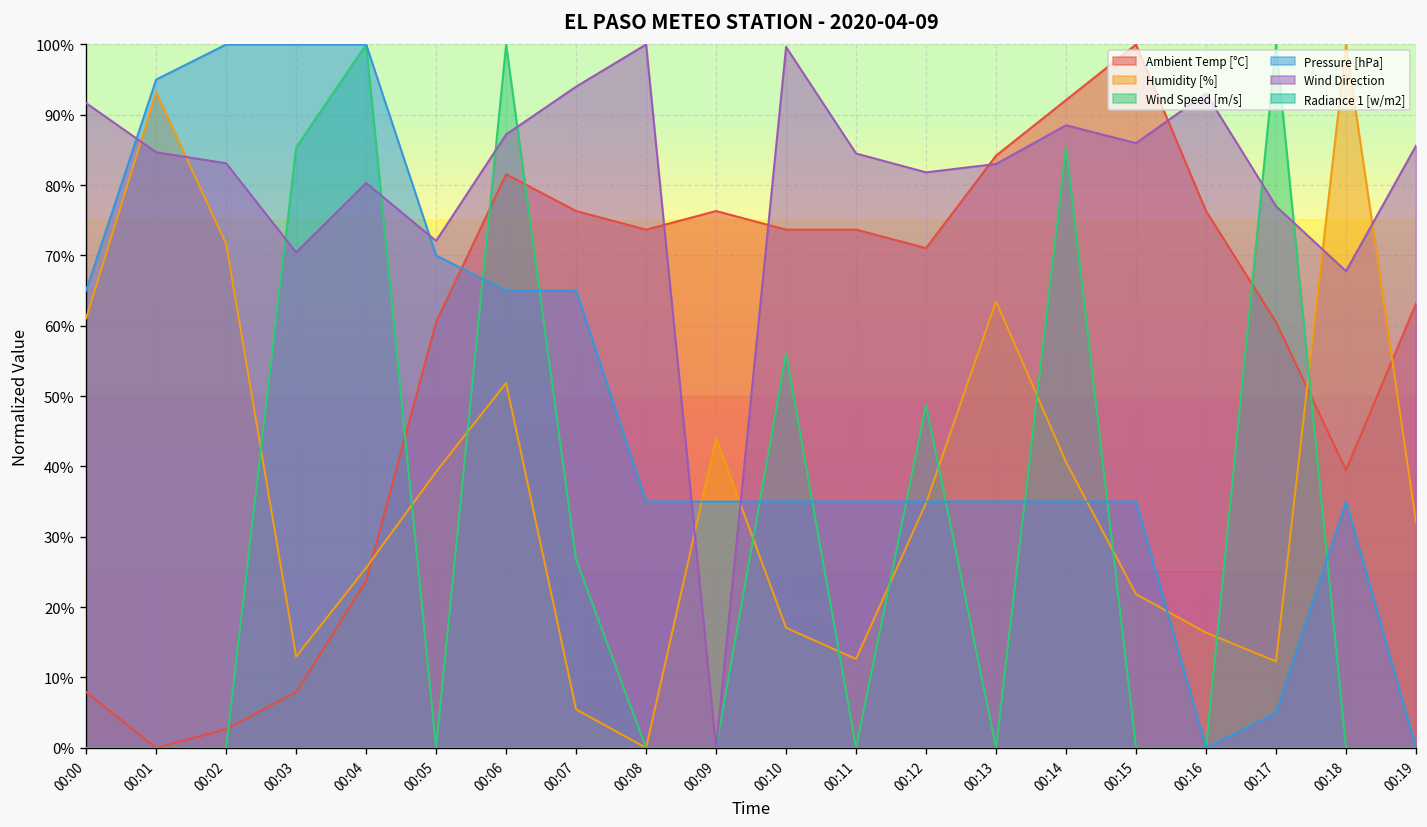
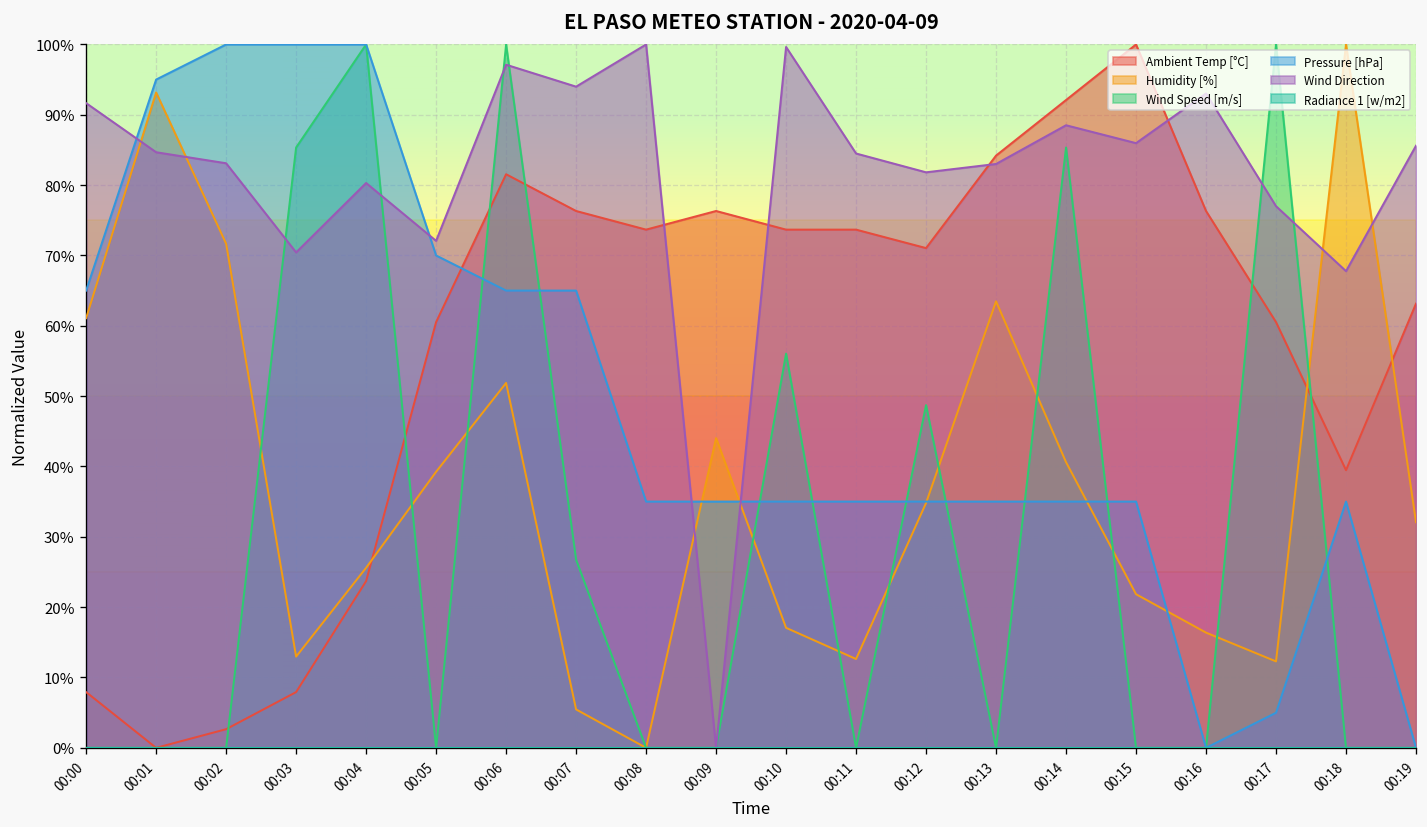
  {
    "Ambient Temp [°C]": {
      "00:00": "8%",
      "00:02": "3%",
      "00:03": "8%",
      "00:04": "24%",
      "00:05": "61%",
      "00:06": "82%",
      "00:07": "76%",
      "00:08": "74%",
      "00:09": "76%",
      "00:10": "74%",
      "00:11": "74%",
      "00:12": "71%",
      "00:13": "84%",
      "00:14": "92%",
      "00:15": "100%",
      "00:16": "76%",
      "00:17": "61%",
      "00:18": "39%",
      "00:19": "63%"
    },
    "Humidity [%]": {
      "00:00": "61%",
      "00:01": "93%",
      "00:02": "72%",
      "00:03": "13%",
      "00:04": "26%",
      "00:05": "39%",
      "00:06": "52%",
      "00:07": "5%",
      "00:09": "44%",
      "00:10": "17%",
      "00:11": "13%",
      "00:13": "63%",
      "00:14": "41%",
      "00:15": "22%",
      "00:16": "16%",
      "00:17": "12%",
      "00:18": "100%",
      "00:19": "32%"
    },
    "Wind Direction": {
      "00:00": "92%",
      "00:01": "85%",
      "00:02": "83%",
      "00:03": "70%",
      "00:04": "80%",
      "00:05": "72%",
-     "00:06": "87%",
+     "00:06": "97%",
      "00:07": "94%",
      "00:08": "100%",
      "00:10": "100%",
      "00:11": "84%",
      "00:12": "82%",
      "00:13": "83%",
      "00:14": "89%",
      "00:15": "86%",
      "00:17": "77%",
      "00:18": "68%",
      "00:19": "86%"
    }
  }
